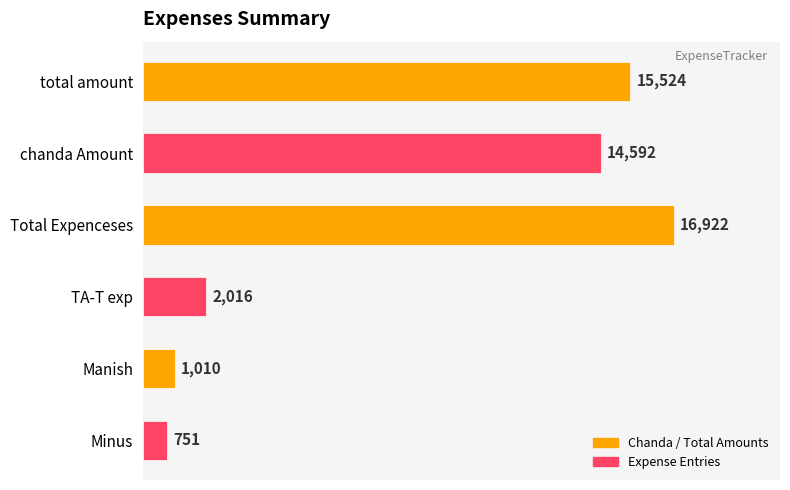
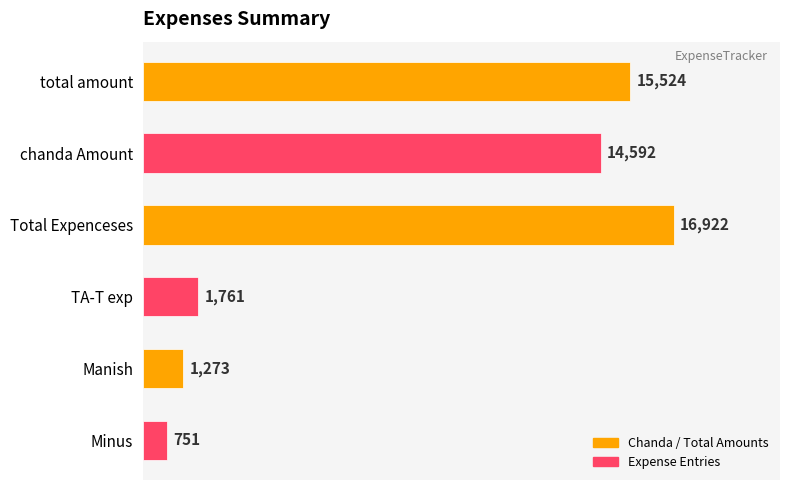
  {
    "total amount": "15,524",
    "chanda Amount": "14,592",
    "Total Expenceses": "16,922",
-   "TA-T exp": "2,016",
-   "Manish": "1,010",
+   "TA-T exp": "1,761",
+   "Manish": "1,273",
    "Minus": "751"
  }
